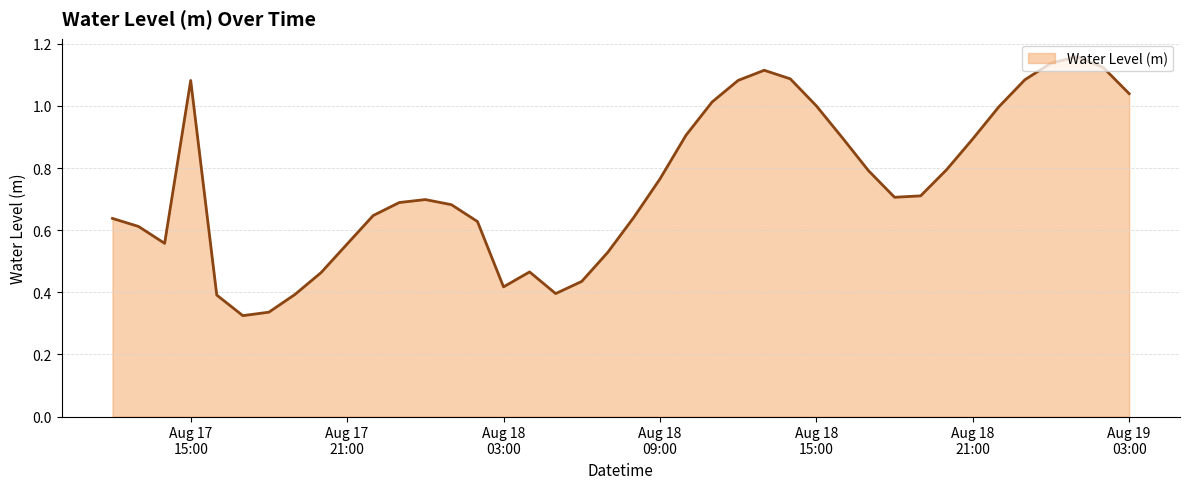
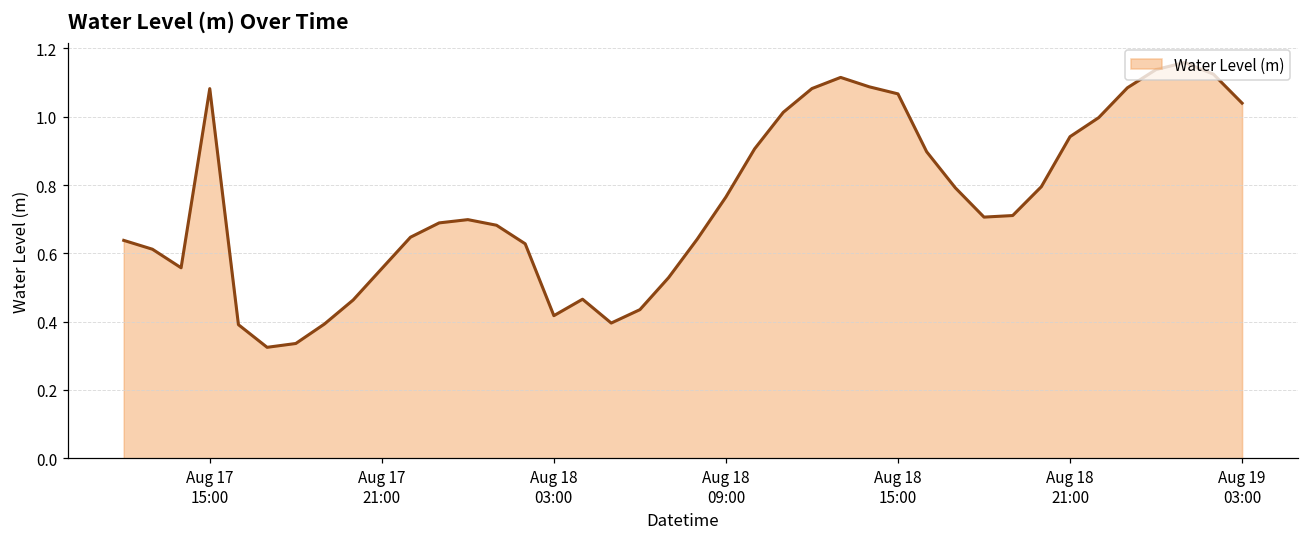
  {
    "Aug 17 15:00": 1.08,
    "Aug 17 21:00": 0.56,
    "Aug 18 03:00": 0.42,
    "Aug 18 09:00": 0.76,
-   "Aug 18 15:00": 1.00,
-   "Aug 18 21:00": 0.89,
+   "Aug 18 15:00": 1.07,
+   "Aug 18 21:00": 0.94,
    "Aug 19 03:00": 1.04
  }
